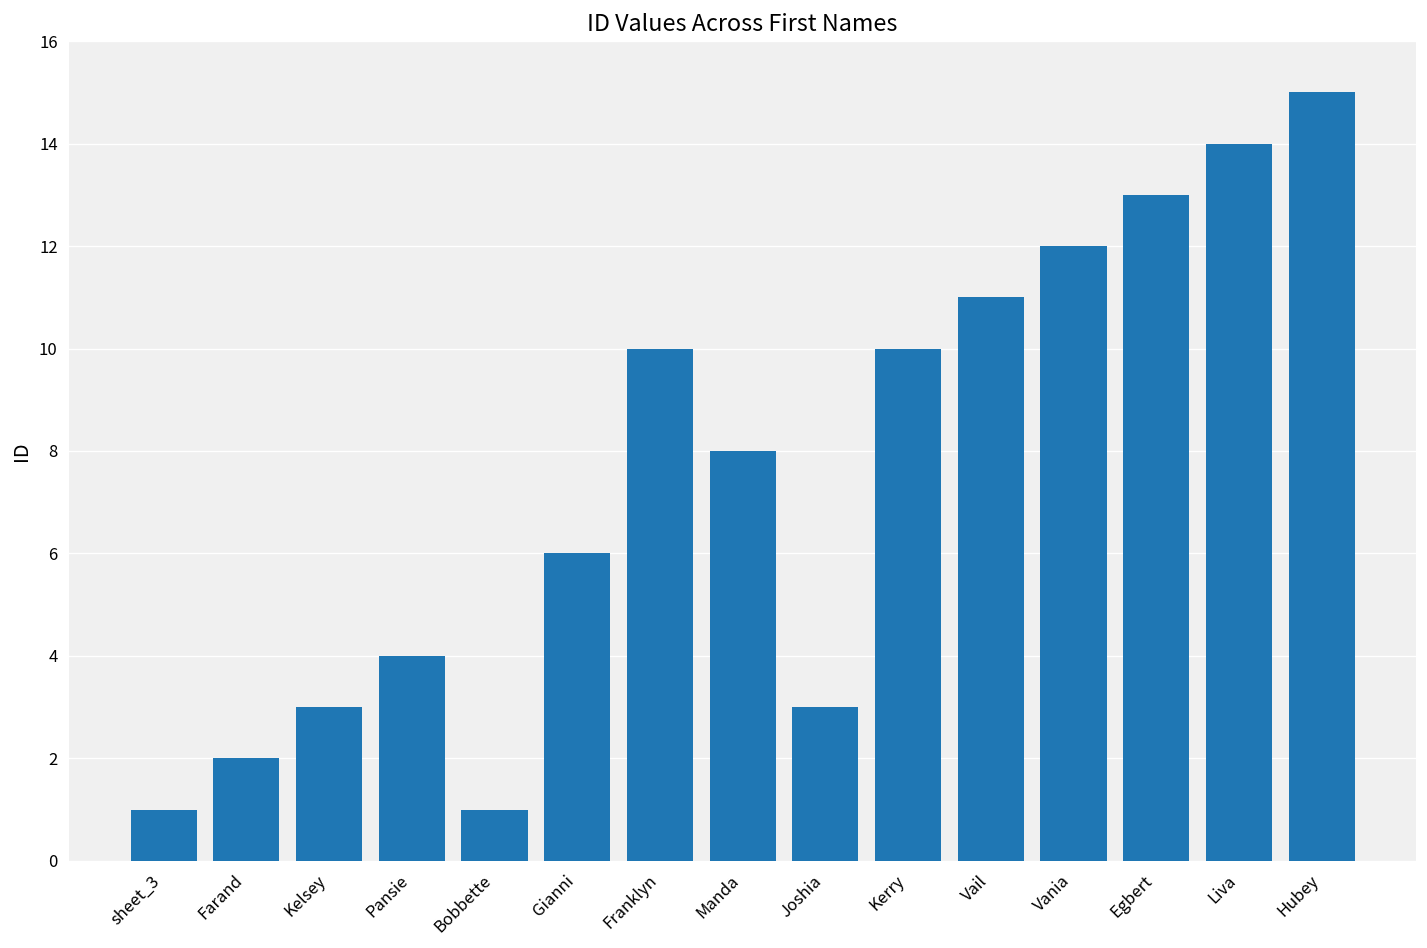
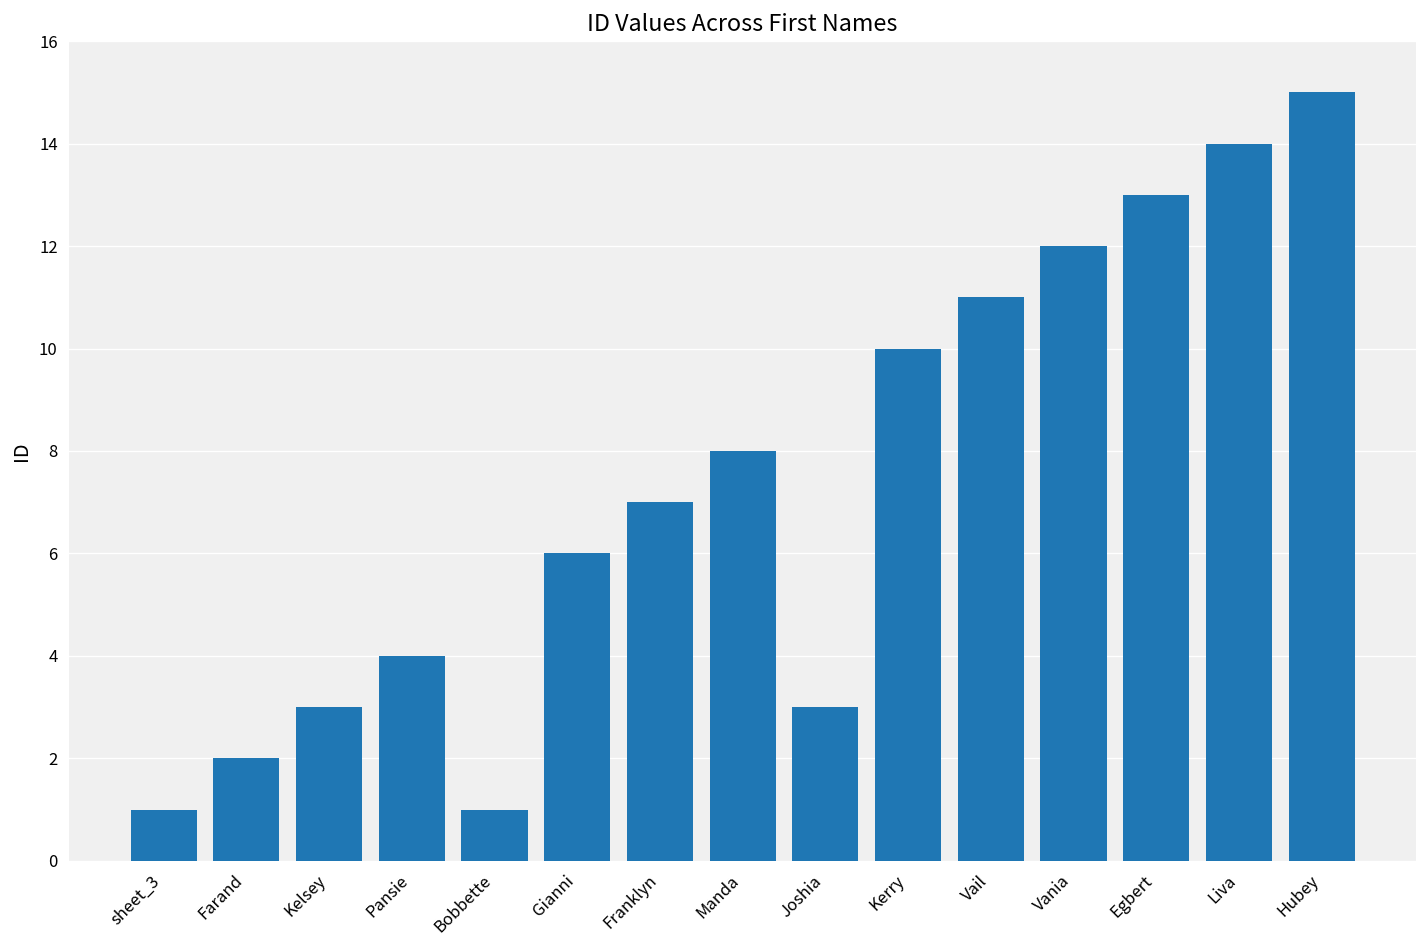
  {
    "sheet_3": 1,
    "Farand": 2,
    "Kelsey": 3,
    "Pansie": 4,
    "Bobbette": 1,
    "Gianni": 6,
-   "Franklyn": 10,
+   "Franklyn": 7,
    "Manda": 8,
    "Joshia": 3,
    "Kerry": 10,
    "Vail": 11,
    "Vania": 12,
    "Egbert": 13,
    "Liva": 14,
    "Hubey": 15
  }
